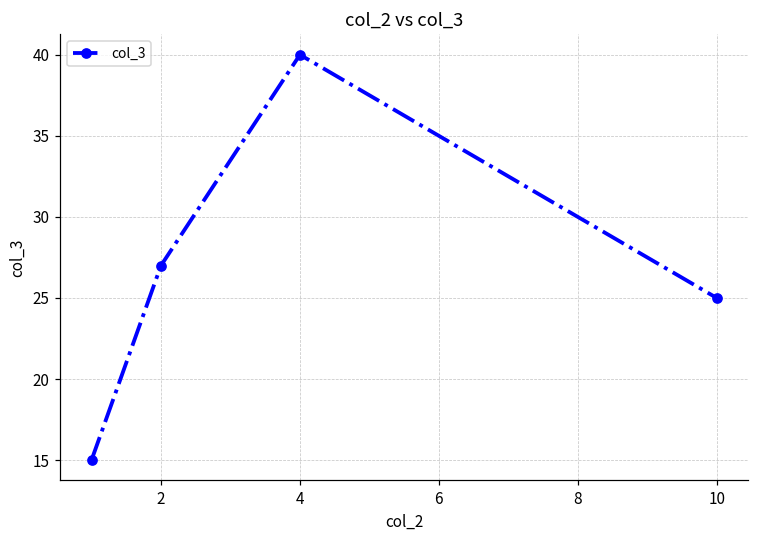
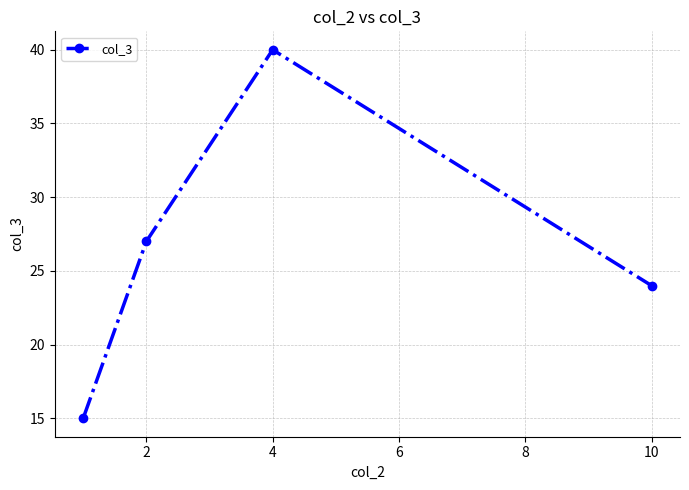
  {
    "2": 27,
    "4": 40,
-   "10": 25
+   "10": 24
  }
